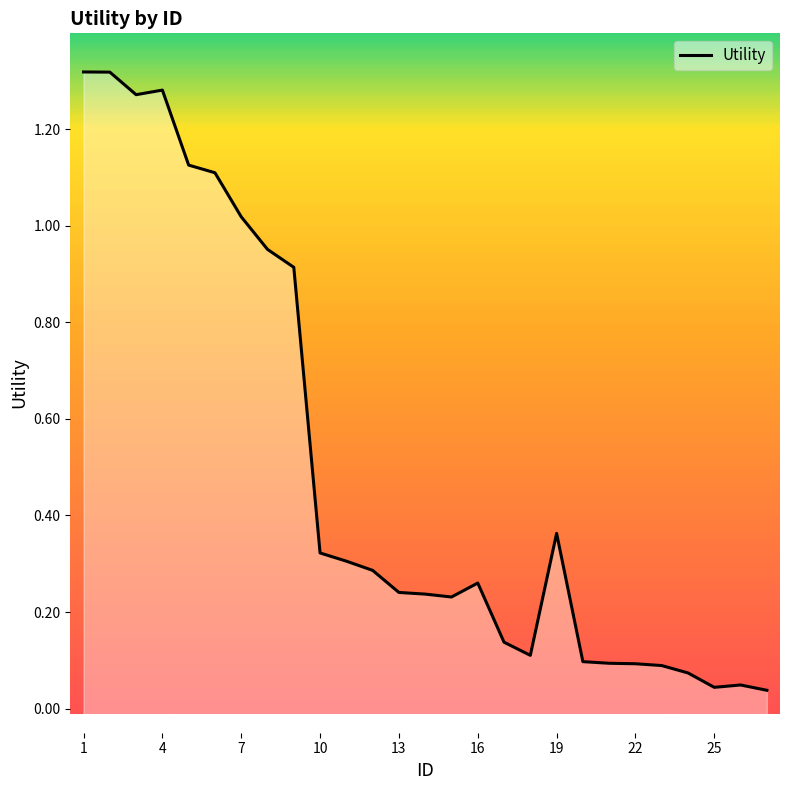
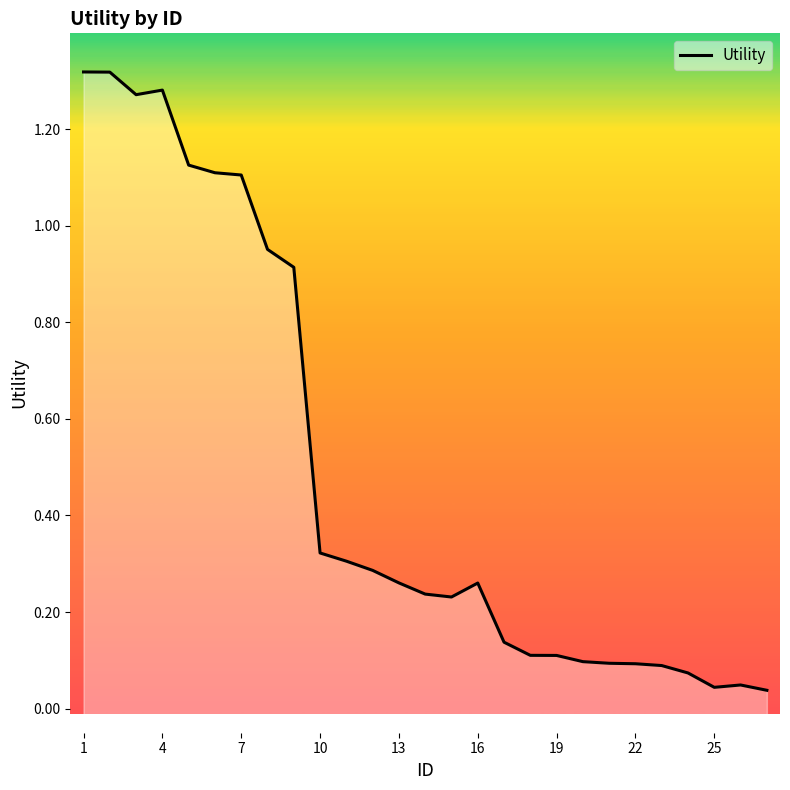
  {
    "1": 1.32,
    "4": 1.28,
-   "7": 1.02,
+   "7": 1.11,
    "10": 0.32,
-   "13": 0.24,
+   "13": 0.26,
    "16": 0.26,
-   "19": 0.36,
+   "19": 0.11,
    "22": 0.09,
    "25": 0.04
  }
